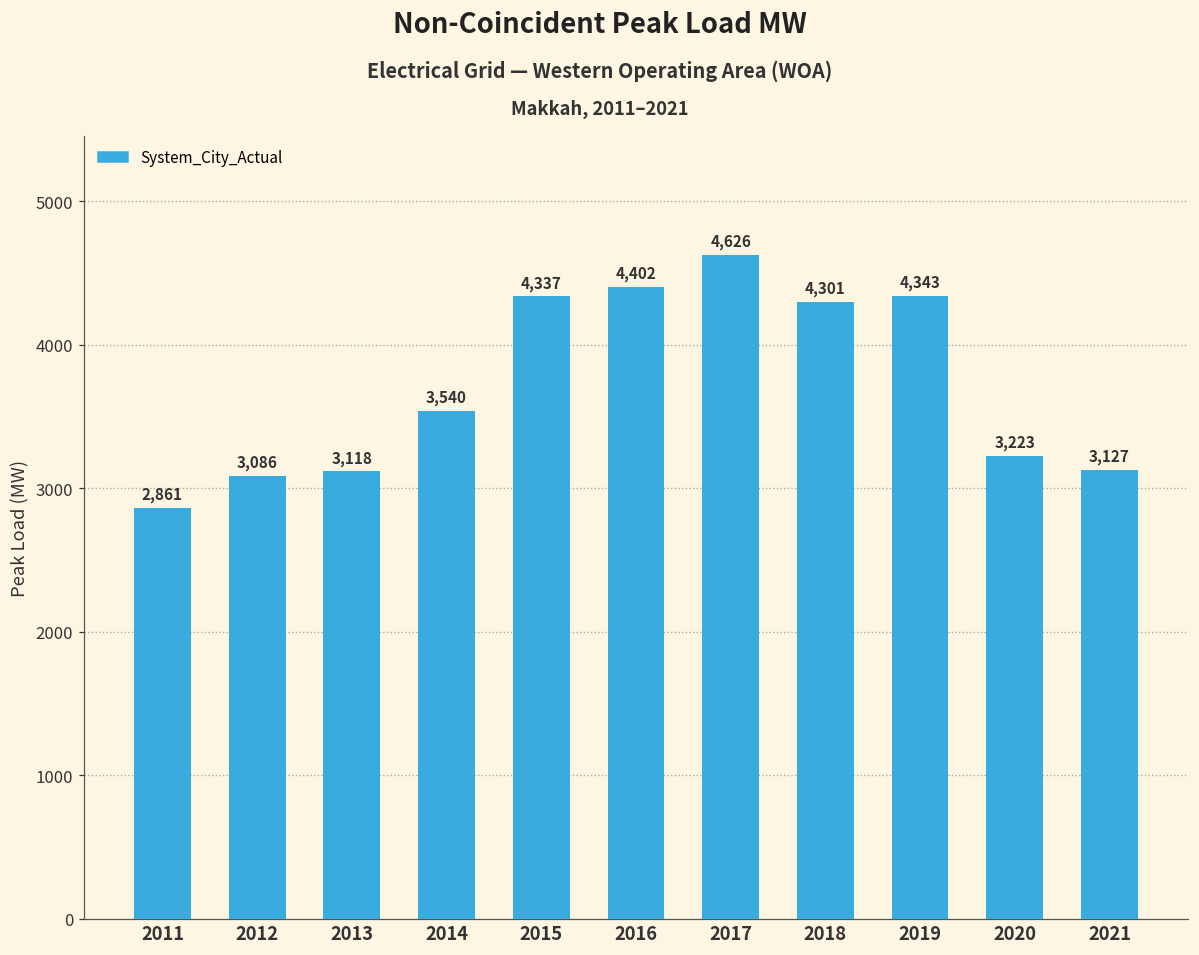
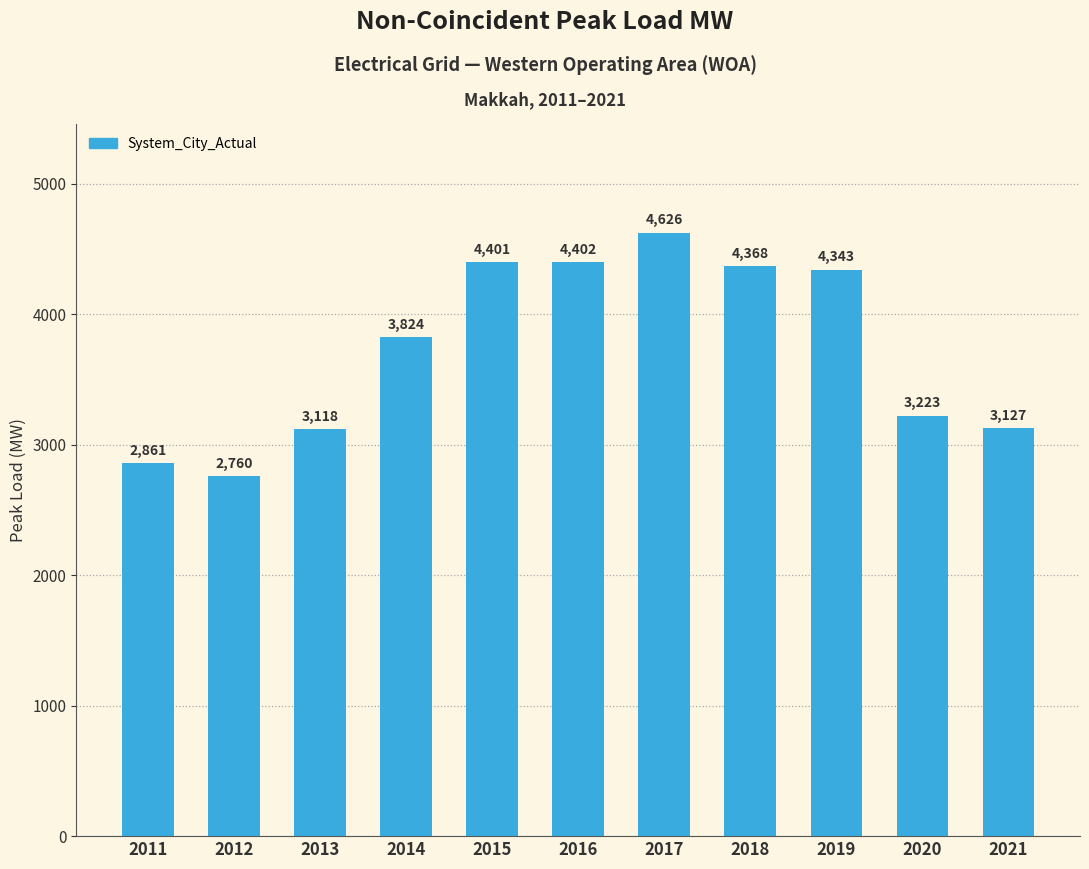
  {
    "2011": "2,861",
-   "2012": "3,086",
+   "2012": "2,760",
    "2013": "3,118",
-   "2014": "3,540",
-   "2015": "4,337",
+   "2014": "3,824",
+   "2015": "4,401",
    "2016": "4,402",
    "2017": "4,626",
-   "2018": "4,301",
+   "2018": "4,368",
    "2019": "4,343",
    "2020": "3,223",
    "2021": "3,127"
  }
